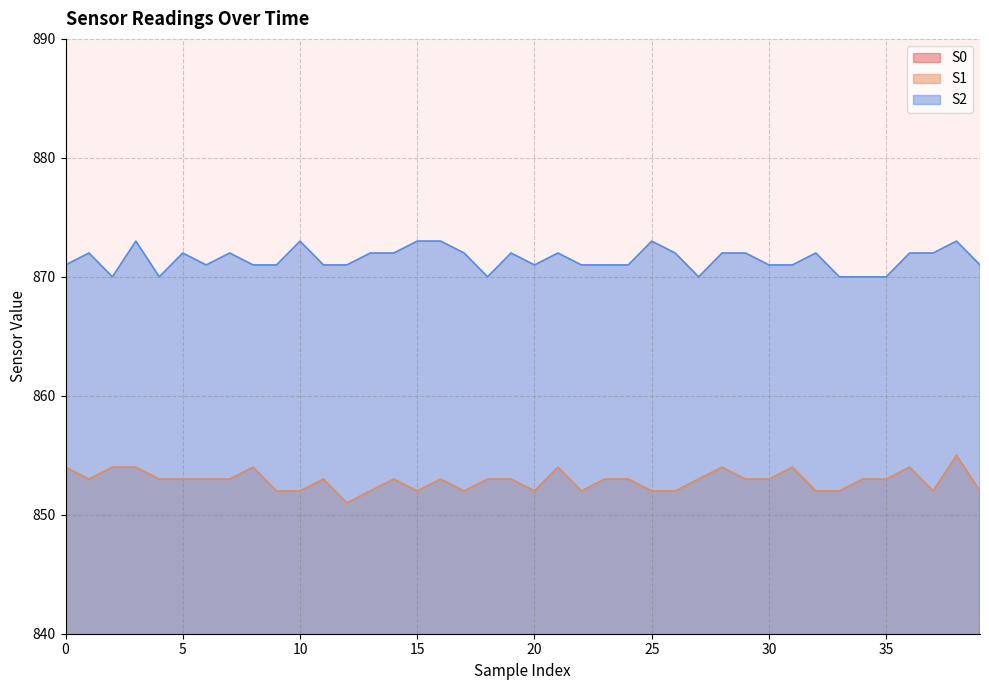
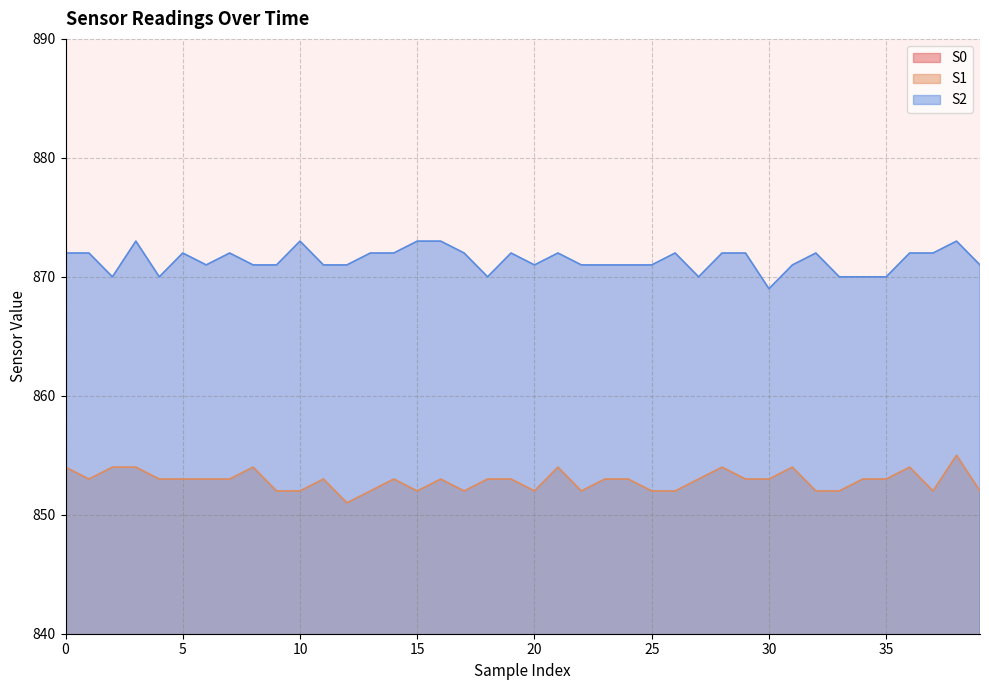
  {
    "S2": {
-     "0": 871,
+     "0": 872,
      "5": 872,
      "10": 873,
      "15": 873,
      "20": 871,
-     "25": 873,
-     "30": 871,
+     "25": 871,
+     "30": 869,
      "35": 870
    }
  }
